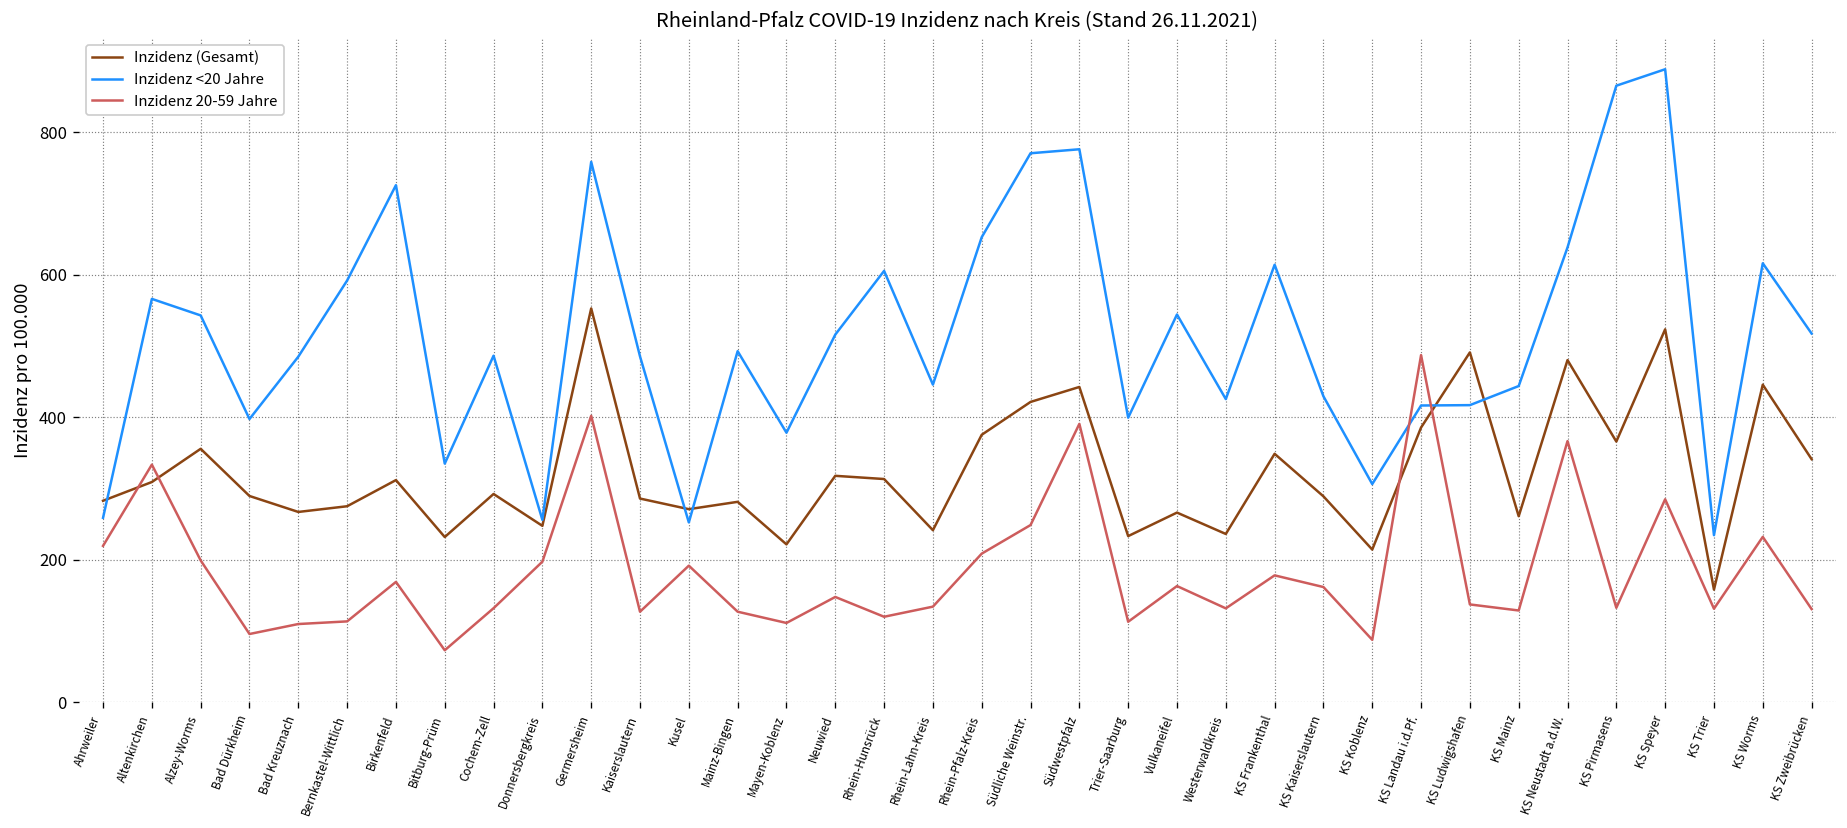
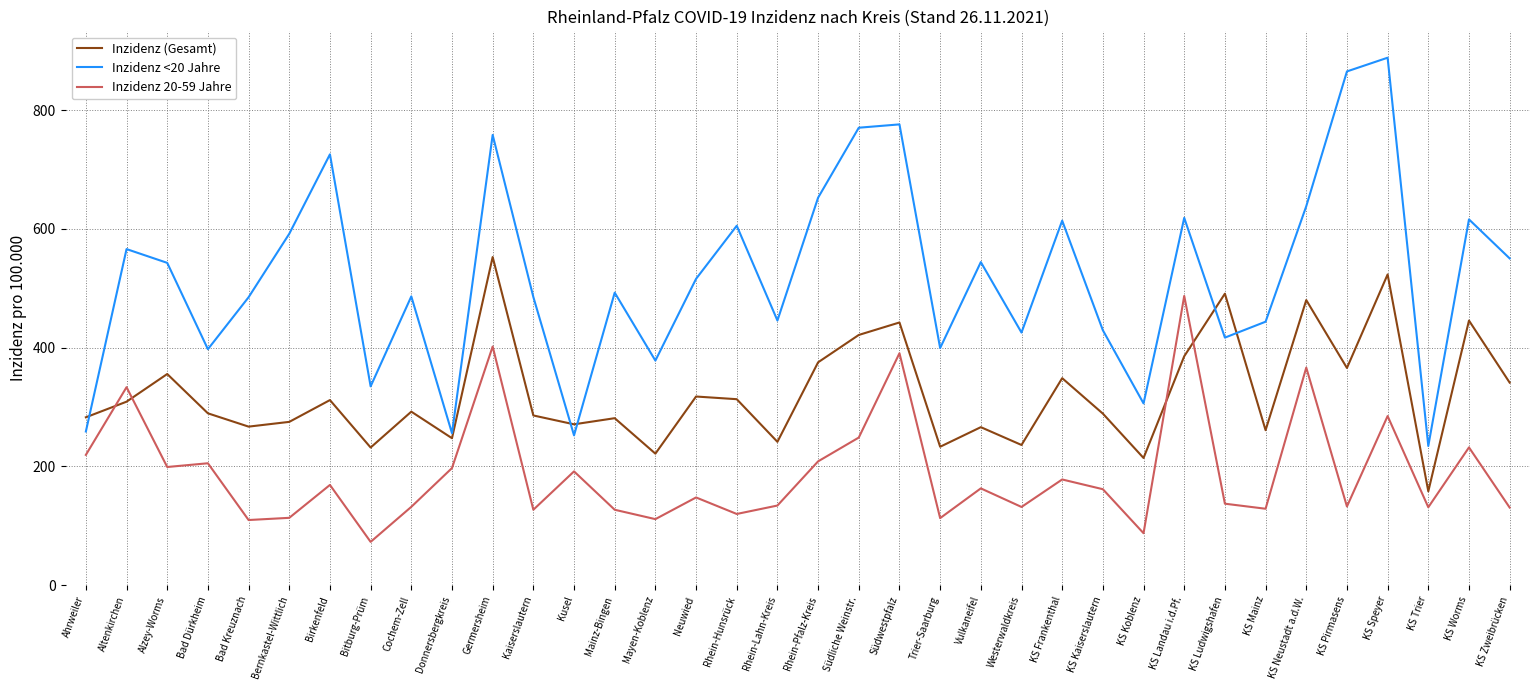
  {
    "Inzidenz (Gesamt)": {
      "Ahrweiler": 280,
      "Altenkirchen": 310,
      "Alzey-Worms": 360,
      "Bad Dürkheim": 290,
      "Bad Kreuznach": 270,
      "Bernkastel-Wittlich": 280,
      "Birkenfeld": 310,
      "Bitburg-Prüm": 230,
      "Cochem-Zell": 290,
      "Donnersbergkreis": 250,
      "Germersheim": 550,
      "Kaiserslautern": 290,
      "Kusel": 270,
      "Mainz-Bingen": 280,
      "Mayen-Koblenz": 220,
      "Neuwied": 320,
      "Rhein-Hunsrück": 310,
      "Rhein-Lahn-Kreis": 240,
      "Rhein-Pfalz-Kreis": 380,
      "Südliche Weinstr.": 420,
      "Südwestpfalz": 440,
      "Trier-Saarburg": 230,
      "Vulkaneifel": 270,
      "Westerwaldkreis": 240,
      "KS Frankenthal": 350,
      "KS Kaiserslautern": 290,
      "KS Koblenz": 210,
      "KS Landau i.d.Pf.": 390,
      "KS Ludwigshafen": 490,
      "KS Mainz": 260,
      "KS Neustadt a.d.W.": 480,
      "KS Pirmasens": 370,
      "KS Speyer": 520,
      "KS Trier": 160,
      "KS Worms": 450,
      "KS Zweibrücken": 340
    },
    "Inzidenz <20 Jahre": {
      "Ahrweiler": 260,
      "Altenkirchen": 570,
      "Alzey-Worms": 540,
      "Bad Dürkheim": 400,
      "Bad Kreuznach": 490,
      "Bernkastel-Wittlich": 590,
      "Birkenfeld": 730,
      "Bitburg-Prüm": 330,
      "Cochem-Zell": 490,
      "Donnersbergkreis": 260,
      "Germersheim": 760,
      "Kaiserslautern": 490,
      "Kusel": 250,
      "Mainz-Bingen": 490,
      "Mayen-Koblenz": 380,
      "Neuwied": 520,
      "Rhein-Hunsrück": 610,
      "Rhein-Lahn-Kreis": 450,
      "Rhein-Pfalz-Kreis": 650,
      "Südliche Weinstr.": 770,
      "Südwestpfalz": 780,
      "Trier-Saarburg": 400,
      "Vulkaneifel": 540,
      "Westerwaldkreis": 430,
      "KS Frankenthal": 610,
      "KS Kaiserslautern": 430,
      "KS Koblenz": 310,
-     "KS Landau i.d.Pf.": 420,
+     "KS Landau i.d.Pf.": 620,
      "KS Ludwigshafen": 420,
      "KS Mainz": 440,
      "KS Neustadt a.d.W.": 640,
      "KS Pirmasens": 870,
      "KS Speyer": 890,
      "KS Trier": 230,
      "KS Worms": 620,
-     "KS Zweibrücken": 520
+     "KS Zweibrücken": 550
    },
    "Inzidenz 20-59 Jahre": {
      "Ahrweiler": 220,
      "Altenkirchen": 330,
      "Alzey-Worms": 200,
-     "Bad Dürkheim": 100,
+     "Bad Dürkheim": 210,
      "Bad Kreuznach": 110,
      "Bernkastel-Wittlich": 110,
      "Birkenfeld": 170,
      "Bitburg-Prüm": 70,
      "Cochem-Zell": 130,
      "Donnersbergkreis": 200,
      "Germersheim": 400,
      "Kaiserslautern": 130,
      "Kusel": 190,
      "Mainz-Bingen": 130,
      "Mayen-Koblenz": 110,
      "Neuwied": 150,
      "Rhein-Hunsrück": 120,
      "Rhein-Lahn-Kreis": 130,
      "Rhein-Pfalz-Kreis": 210,
      "Südliche Weinstr.": 250,
      "Südwestpfalz": 390,
      "Trier-Saarburg": 110,
      "Vulkaneifel": 160,
      "Westerwaldkreis": 130,
      "KS Frankenthal": 180,
      "KS Kaiserslautern": 160,
      "KS Koblenz": 90,
      "KS Landau i.d.Pf.": 490,
      "KS Ludwigshafen": 140,
      "KS Mainz": 130,
      "KS Neustadt a.d.W.": 370,
      "KS Pirmasens": 130,
      "KS Speyer": 280,
      "KS Trier": 130,
      "KS Worms": 230,
      "KS Zweibrücken": 130
    }
  }
